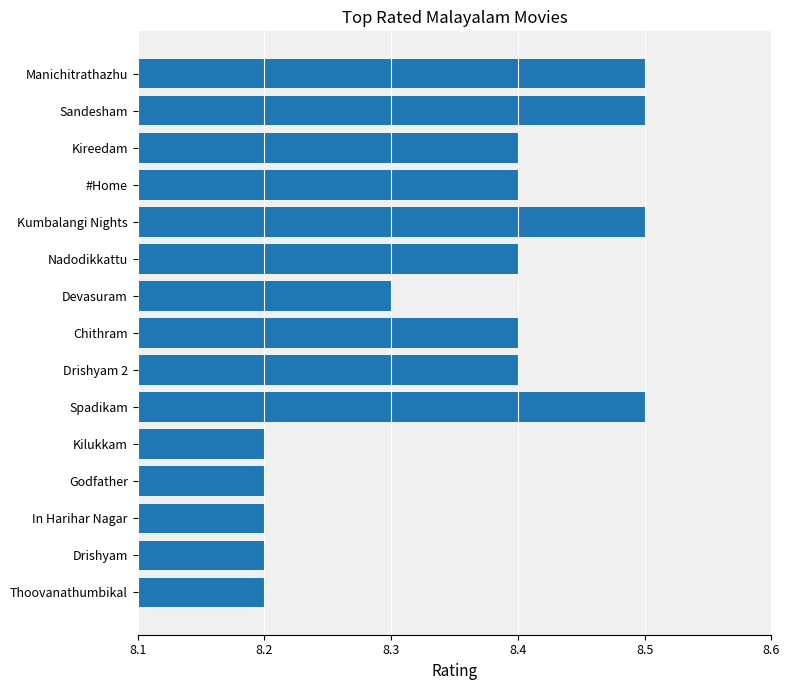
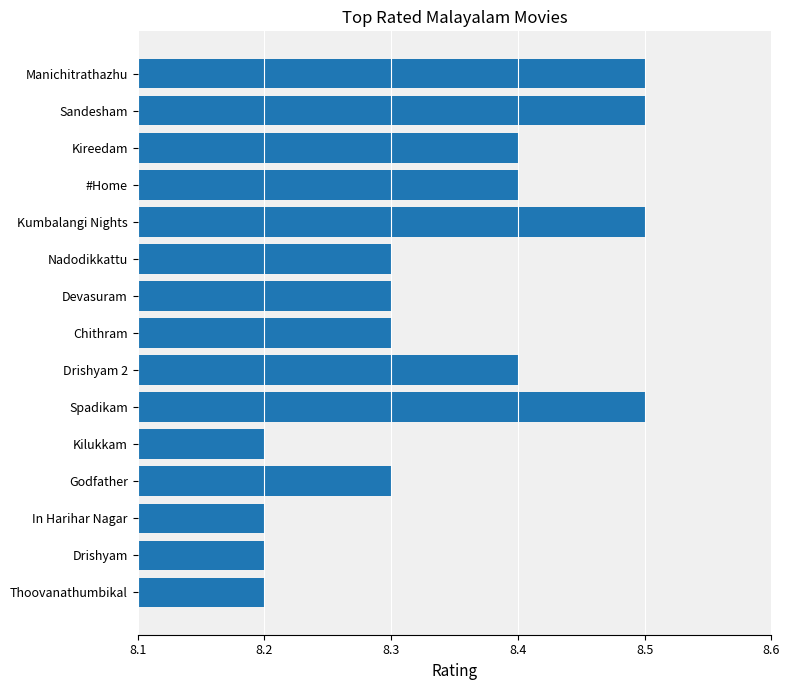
  {
    "Manichitrathazhu": 8.5,
    "Sandesham": 8.5,
    "Kireedam": 8.4,
    "#Home": 8.4,
    "Kumbalangi Nights": 8.5,
-   "Nadodikkattu": 8.4,
+   "Nadodikkattu": 8.3,
    "Devasuram": 8.3,
-   "Chithram": 8.4,
+   "Chithram": 8.3,
    "Drishyam 2": 8.4,
    "Spadikam": 8.5,
    "Kilukkam": 8.2,
-   "Godfather": 8.2,
+   "Godfather": 8.3,
    "In Harihar Nagar": 8.2,
    "Drishyam": 8.2,
    "Thoovanathumbikal": 8.2
  }
